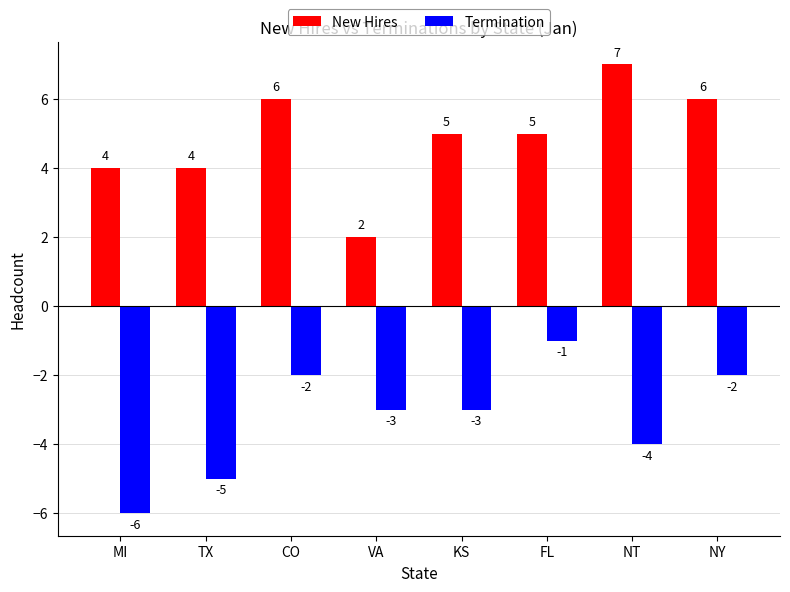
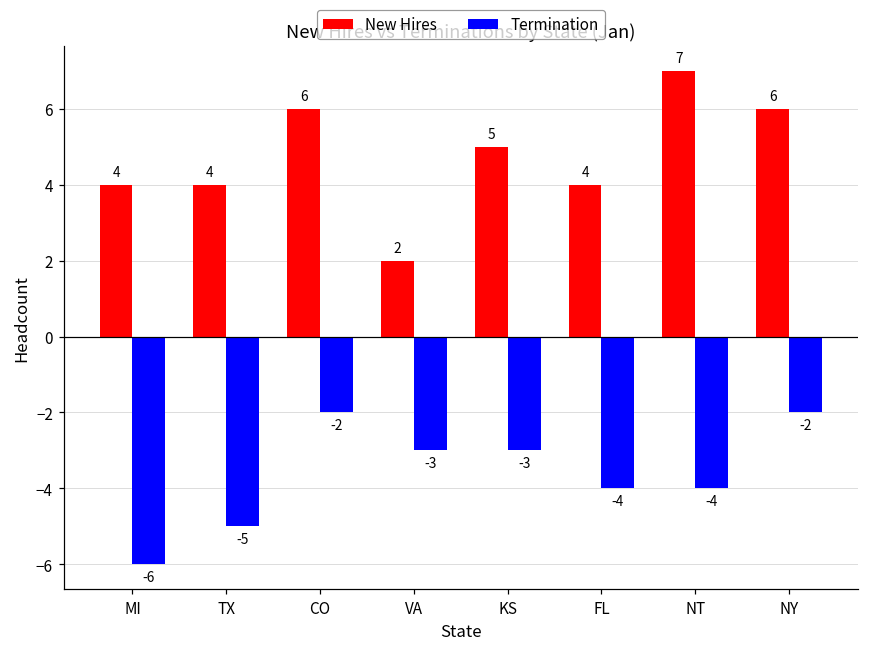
  {
    "New Hires": {
      "MI": 4,
      "TX": 4,
      "CO": 6,
      "VA": 2,
      "KS": 5,
-     "FL": 5,
+     "FL": 4,
      "NT": 7,
      "NY": 6
    },
    "Termination": {
      "MI": -6,
      "TX": -5,
      "CO": -2,
      "VA": -3,
      "KS": -3,
-     "FL": -1,
+     "FL": -4,
      "NT": -4,
      "NY": -2
    }
  }
